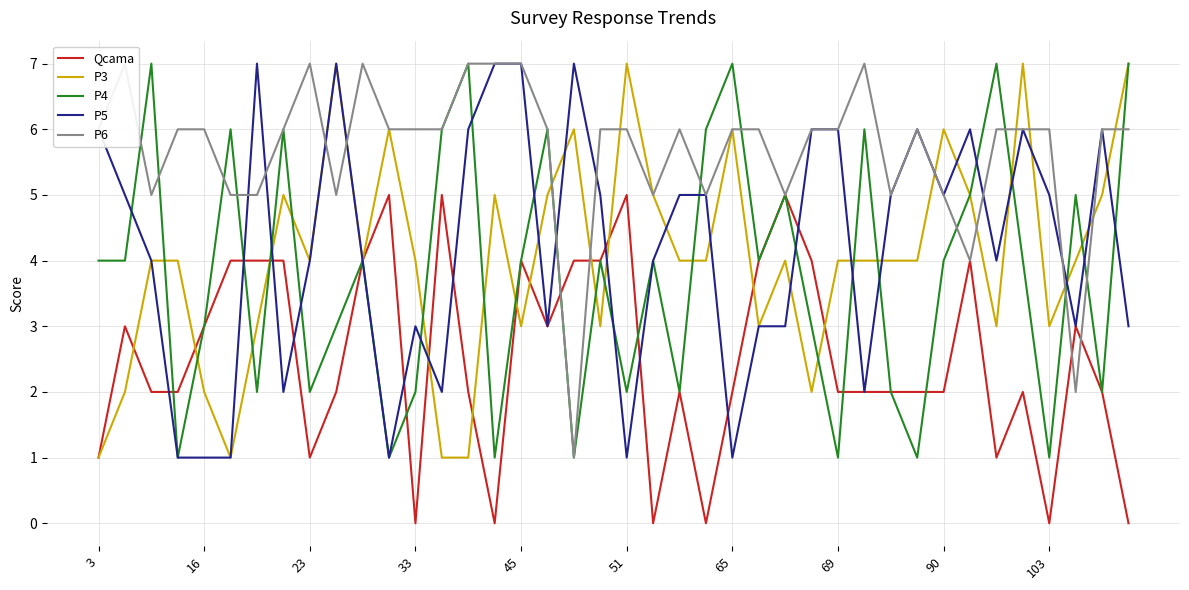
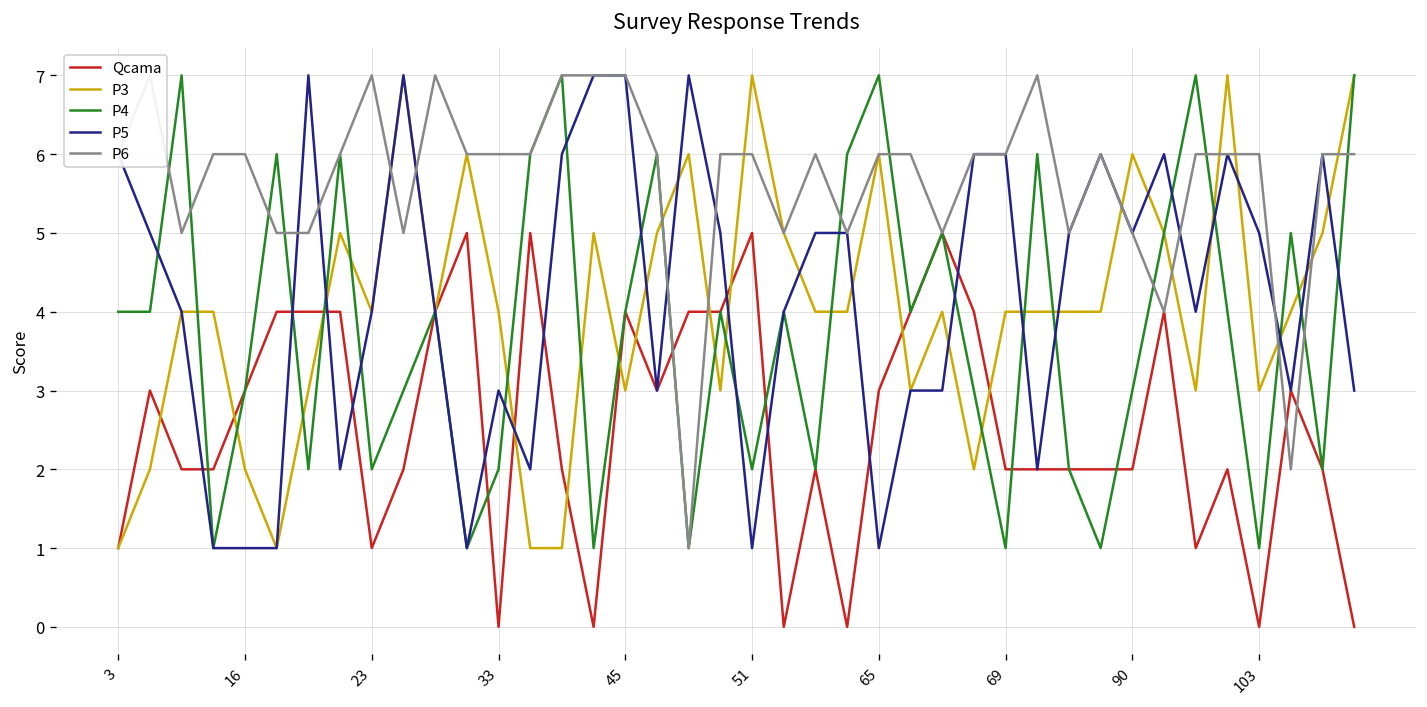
  {
    "Qcama": {
      "51": 5,
-     "65": 2,
+     "65": 3,
      "69": 2,
      "90": 2,
      "103": 0
    },
    "P3": {
      "16": 2,
      "45": 3,
      "51": 7,
      "69": 4,
      "90": 6,
      "103": 3
    },
    "P4": {
      "51": 2,
      "65": 7,
      "69": 1,
-     "90": 4,
+     "90": 3,
      "103": 1
    },
    "P5": {
      "16": 1,
      "51": 1,
      "65": 1,
      "103": 5
    },
    "P6": {
      "16": 6,
      "51": 6,
      "103": 6
    }
  }
